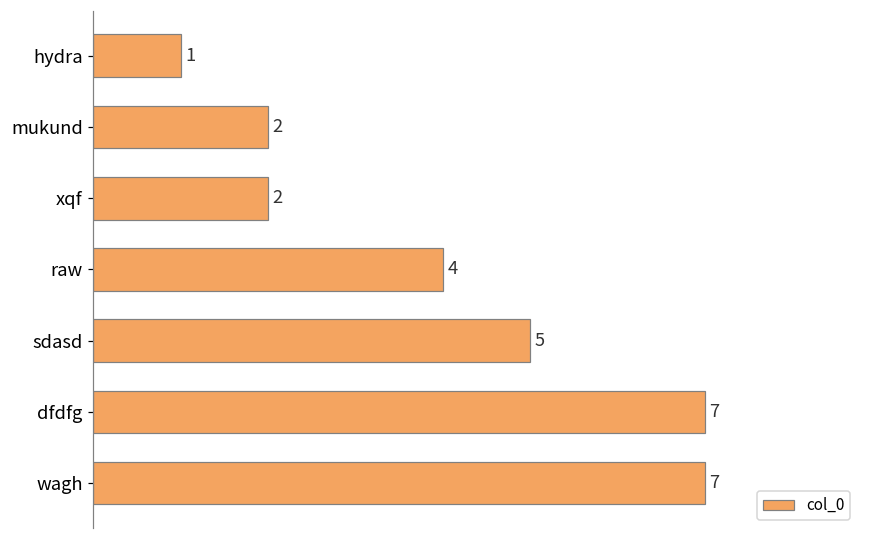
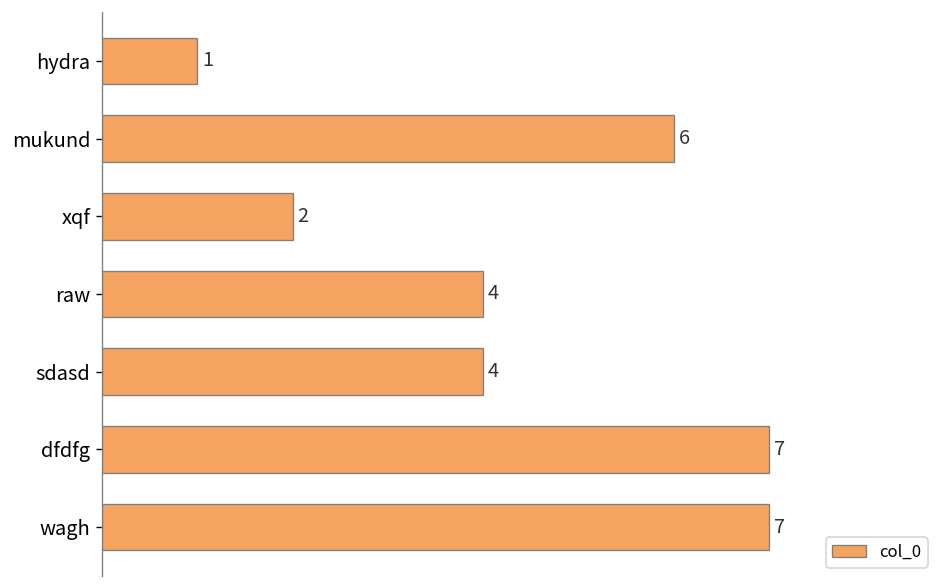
  {
    "hydra": 1,
-   "mukund": 2,
+   "mukund": 6,
    "xqf": 2,
    "raw": 4,
-   "sdasd": 5,
+   "sdasd": 4,
    "dfdfg": 7,
    "wagh": 7
  }
